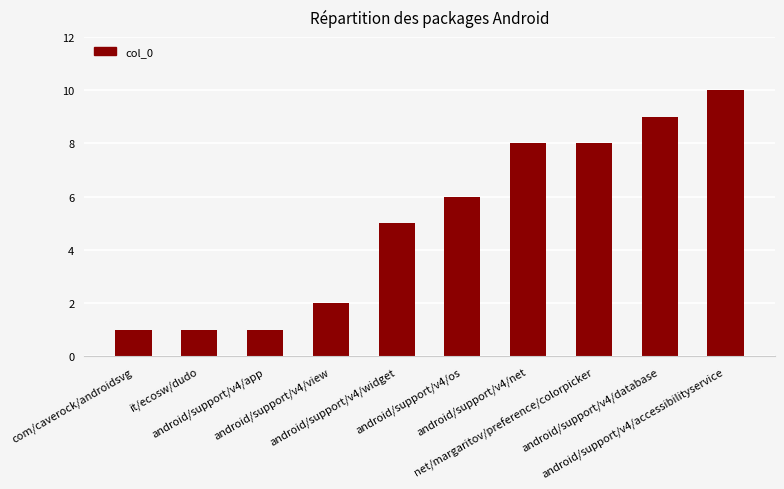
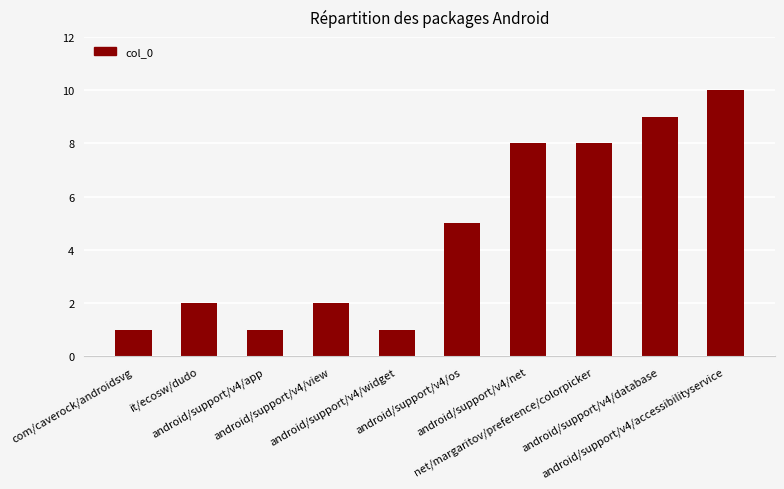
  {
    "com/caverock/androidsvg": 1,
-   "it/ecosw/dudo": 1,
+   "it/ecosw/dudo": 2,
    "android/support/v4/app": 1,
    "android/support/v4/view": 2,
-   "android/support/v4/widget": 5,
-   "android/support/v4/os": 6,
+   "android/support/v4/widget": 1,
+   "android/support/v4/os": 5,
    "android/support/v4/net": 8,
    "net/margaritov/preference/colorpicker": 8,
    "android/support/v4/database": 9,
    "android/support/v4/accessibilityservice": 10
  }
